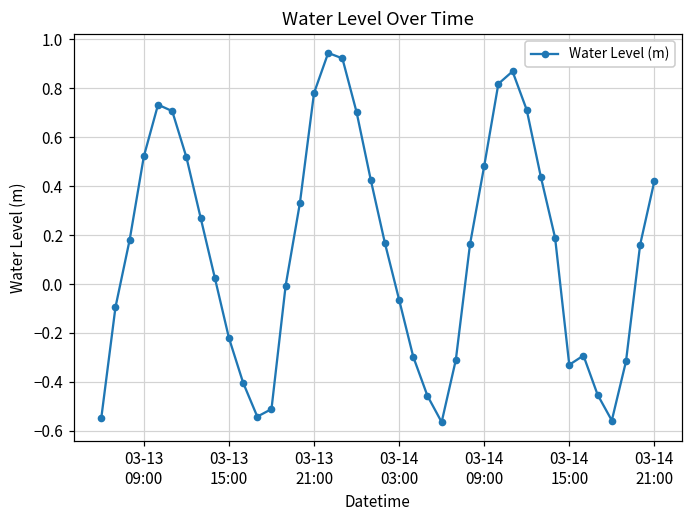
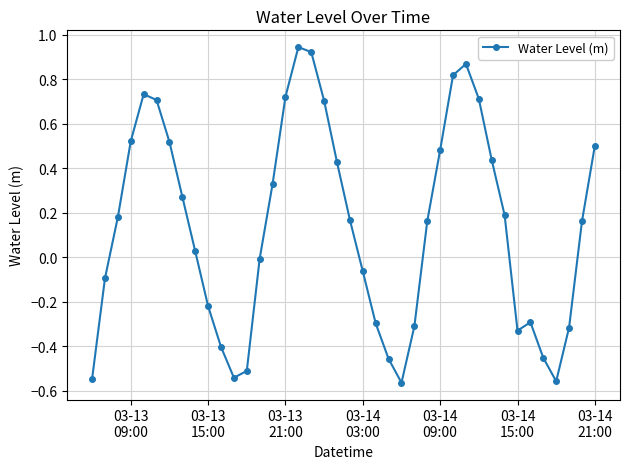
  {
    "03-13 09:00": 0.52,
    "03-13 15:00": -0.22,
-   "03-13 21:00": 0.78,
+   "03-13 21:00": 0.72,
    "03-14 03:00": -0.06,
    "03-14 09:00": 0.48,
    "03-14 15:00": -0.33,
-   "03-14 21:00": 0.42
+   "03-14 21:00": 0.50
  }
